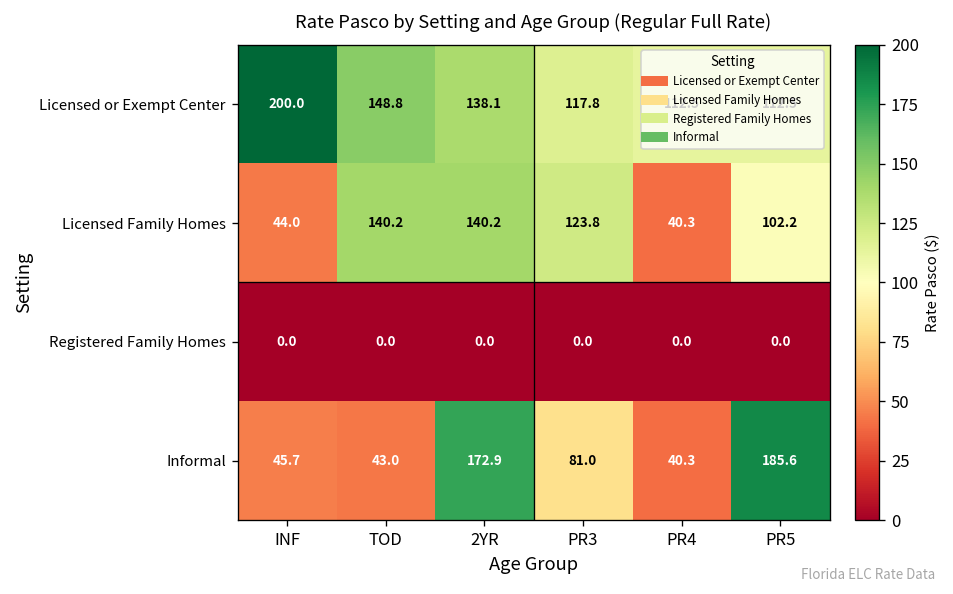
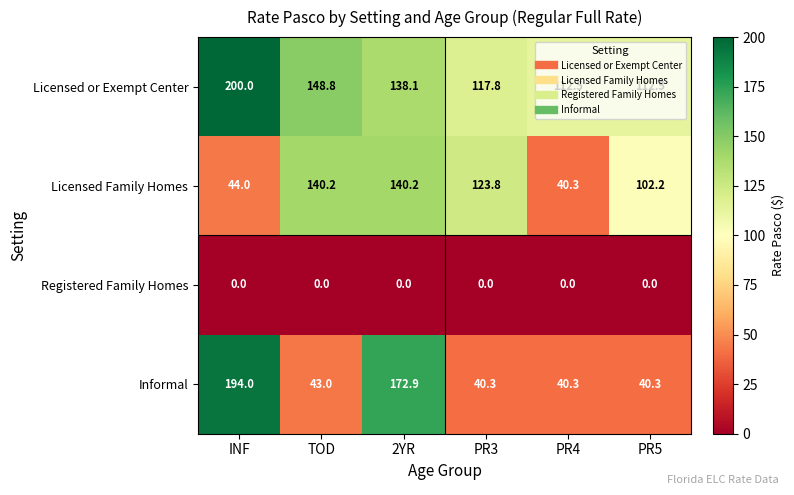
  {
    "Licensed or Exempt Center": {
      "INF": 200.0,
      "TOD": 148.8,
      "2YR": 138.1,
      "PR3": 117.8
    },
    "Licensed Family Homes": {
      "INF": 44.0,
      "TOD": 140.2,
      "2YR": 140.2,
      "PR3": 123.8,
      "PR4": 40.3,
      "PR5": 102.2
    },
    "Registered Family Homes": {
      "INF": 0.0,
      "TOD": 0.0,
      "2YR": 0.0,
      "PR3": 0.0,
      "PR4": 0.0,
      "PR5": 0.0
    },
    "Informal": {
-     "INF": 45.7,
+     "INF": 194.0,
      "TOD": 43.0,
      "2YR": 172.9,
-     "PR3": 81.0,
+     "PR3": 40.3,
      "PR4": 40.3,
-     "PR5": 185.6
+     "PR5": 40.3
    }
  }
